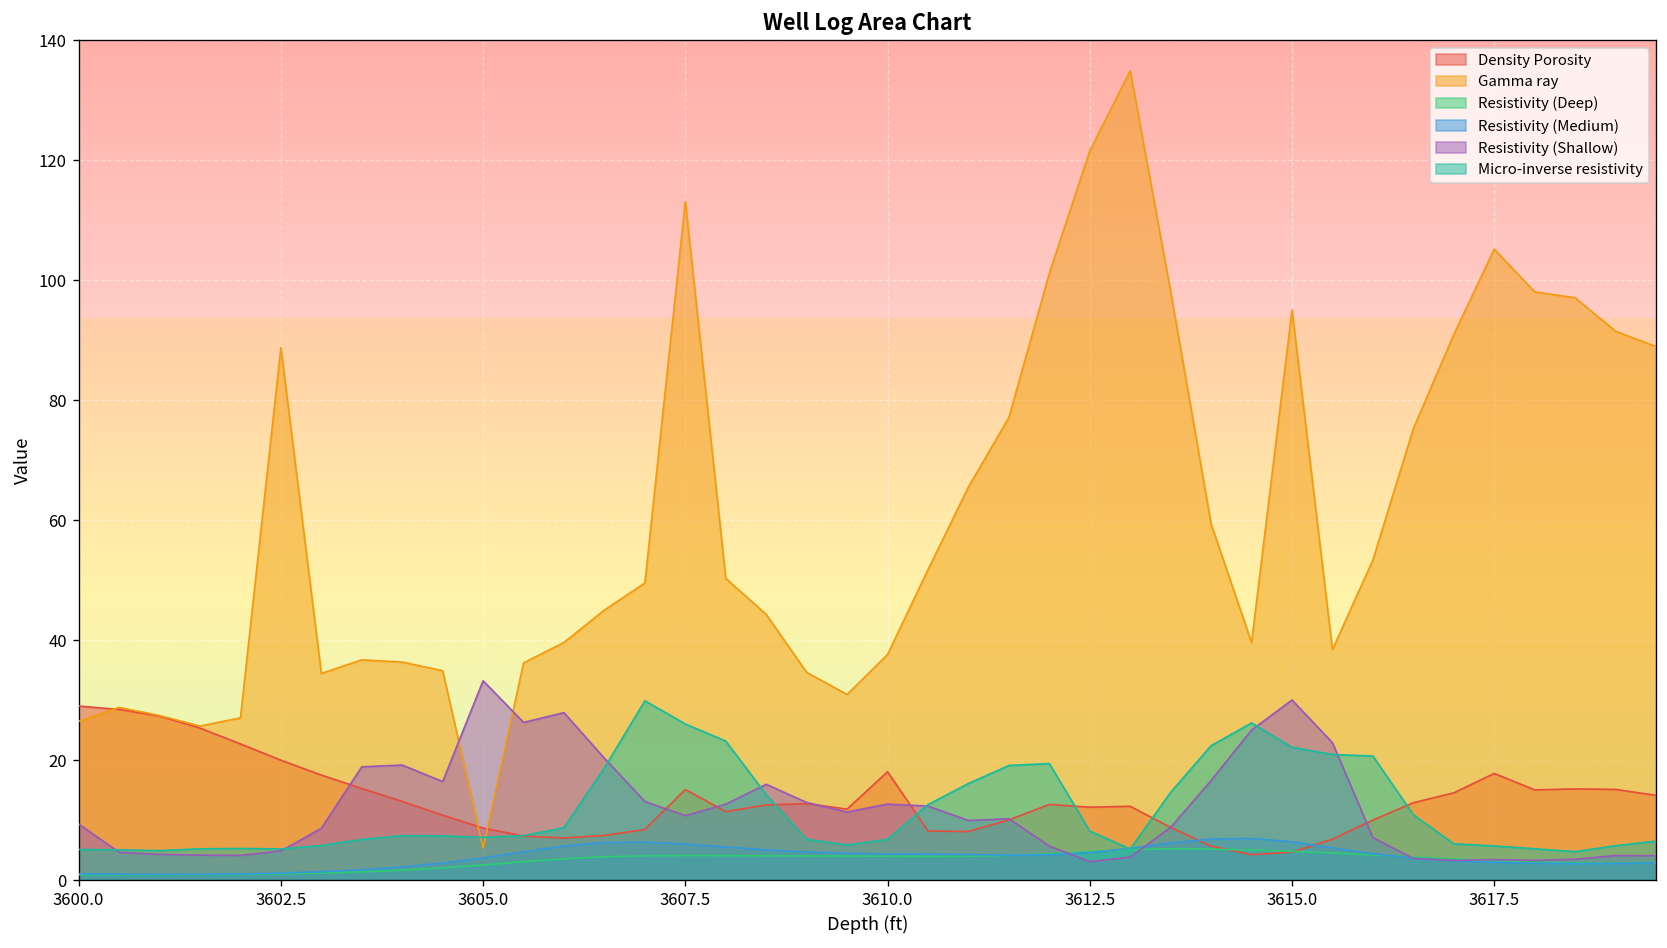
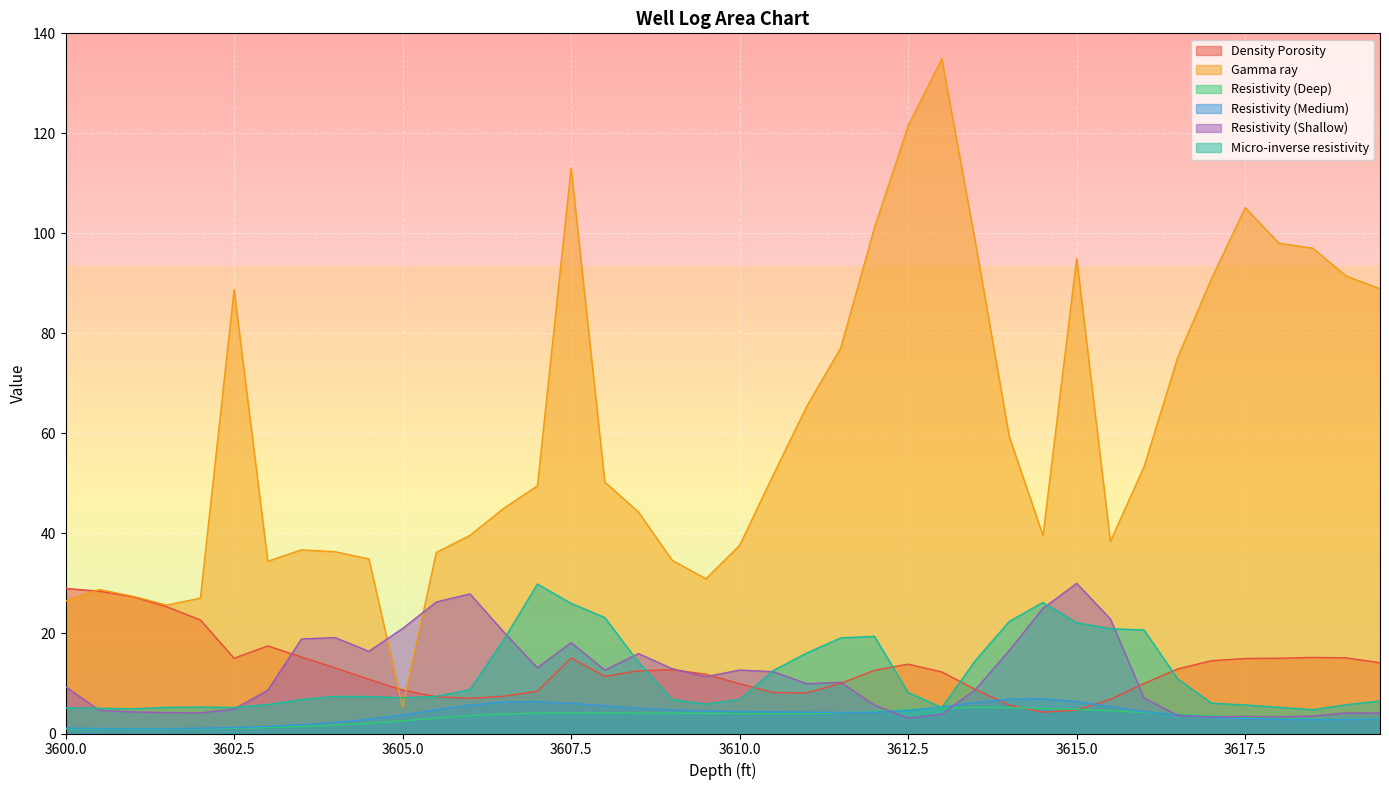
  {
    "Density Porosity": {
      "3600.0": 29,
-     "3602.5": 20,
+     "3602.5": 15,
      "3605.0": 9,
      "3607.5": 15,
-     "3610.0": 18,
-     "3612.5": 12,
-     "3617.5": 18
+     "3610.0": 10,
+     "3612.5": 14,
+     "3617.5": 15
    },
    "Gamma ray": {
      "3600.0": 26,
      "3602.5": 89,
      "3605.0": 5,
      "3607.5": 113,
      "3610.0": 38,
      "3612.5": 122,
      "3615.0": 95,
      "3617.5": 105
    },
    "Resistivity (Shallow)": {
      "3600.0": 9,
-     "3605.0": 33,
-     "3607.5": 11,
+     "3605.0": 21,
+     "3607.5": 18,
      "3610.0": 13,
      "3612.5": 3,
      "3615.0": 30
    }
  }
